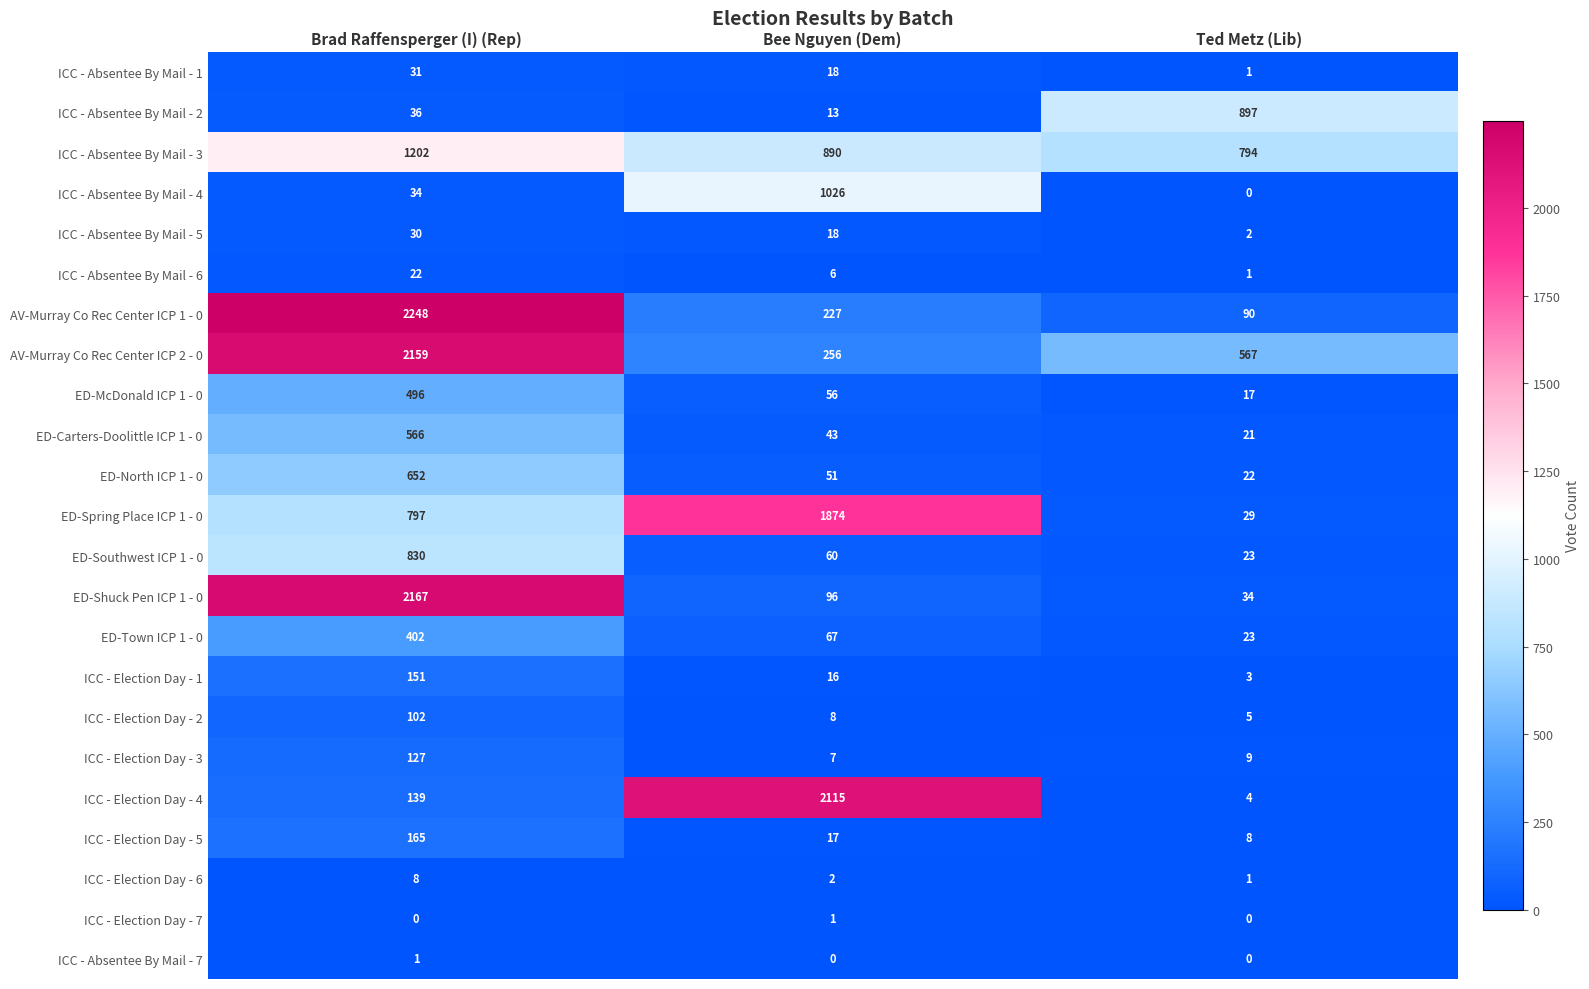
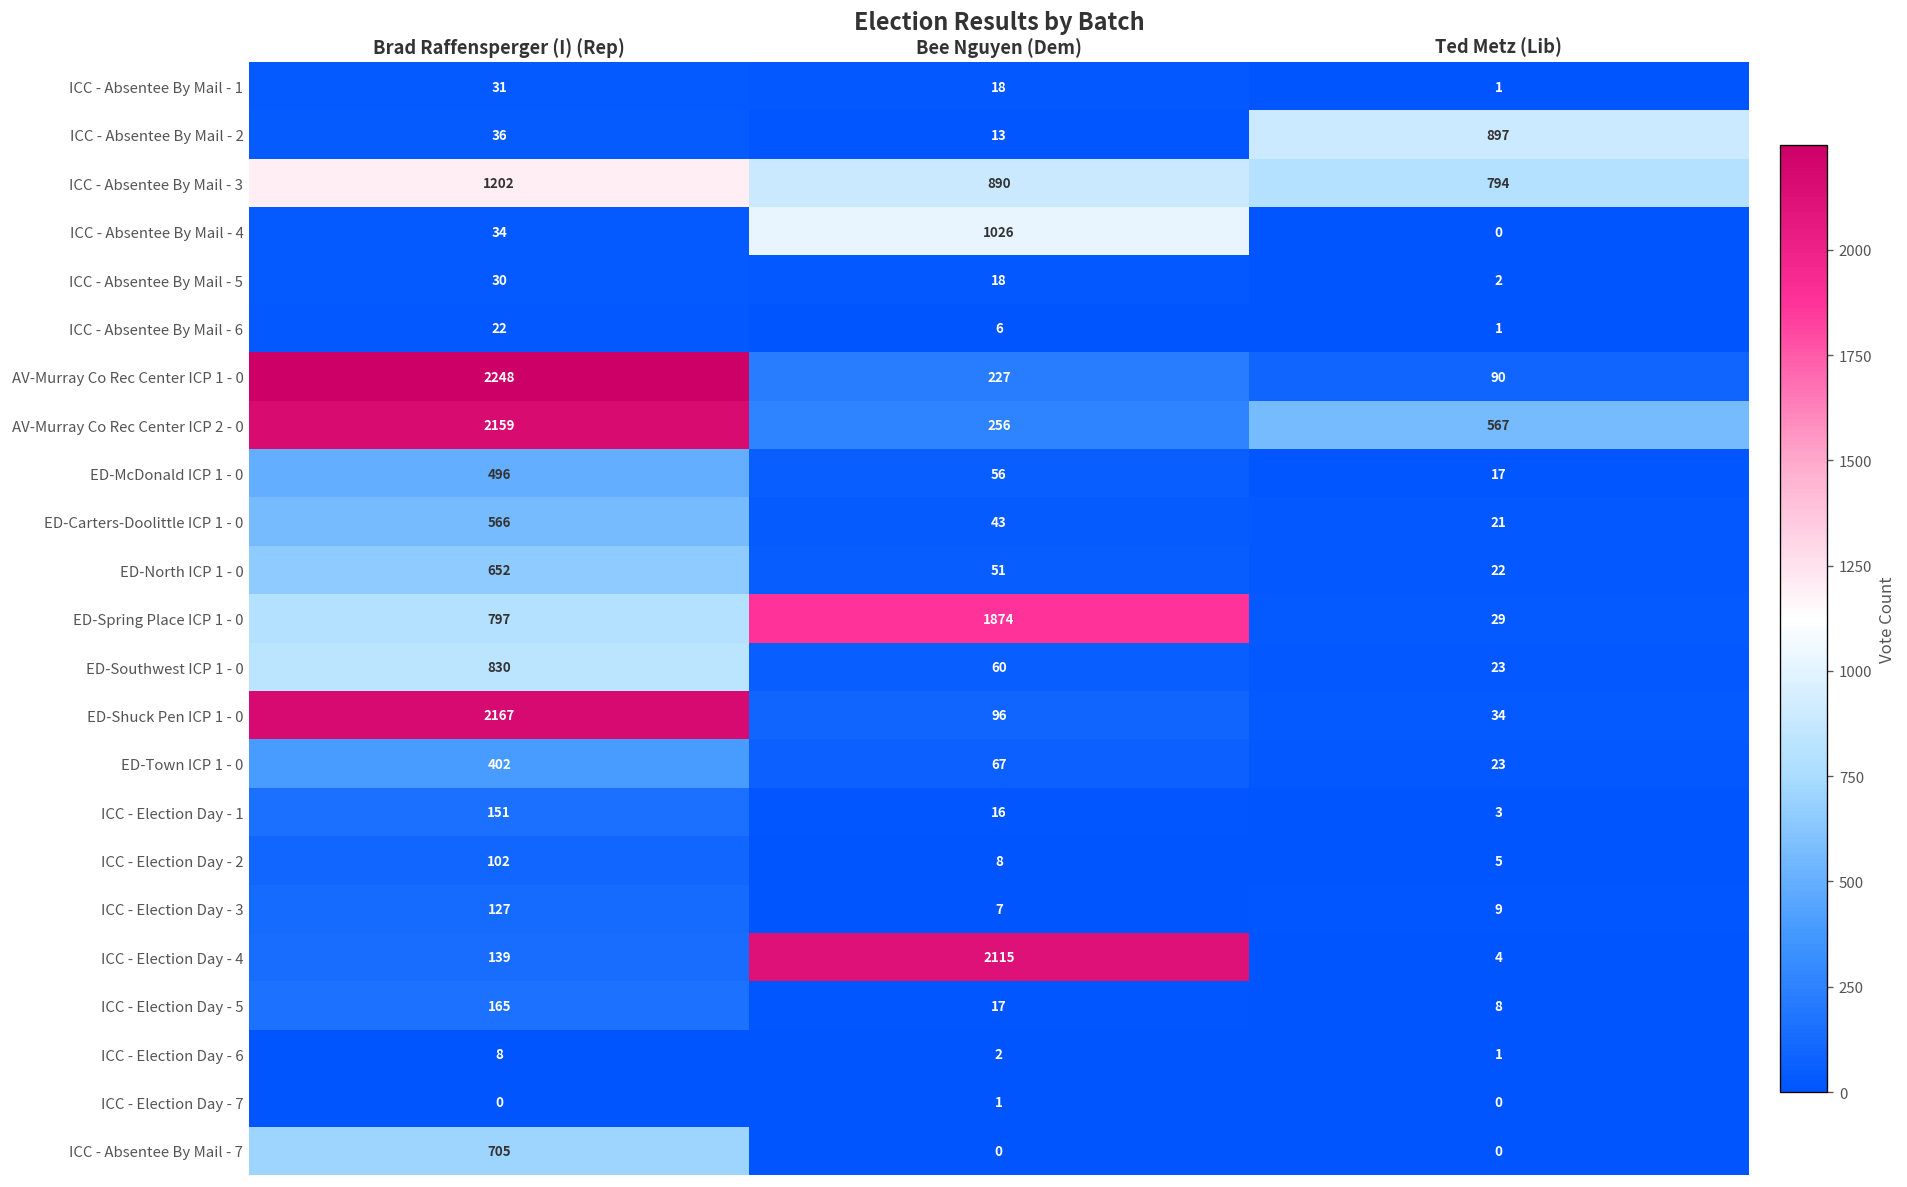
  {
    "ICC - Absentee By Mail - 1": {
      "Brad Raffensperger (I) (Rep)": 31,
      "Bee Nguyen (Dem)": 18,
      "Ted Metz (Lib)": 1
    },
    "ICC - Absentee By Mail - 2": {
      "Brad Raffensperger (I) (Rep)": 36,
      "Bee Nguyen (Dem)": 13,
      "Ted Metz (Lib)": 897
    },
    "ICC - Absentee By Mail - 3": {
      "Brad Raffensperger (I) (Rep)": 1202,
      "Bee Nguyen (Dem)": 890,
      "Ted Metz (Lib)": 794
    },
    "ICC - Absentee By Mail - 4": {
      "Brad Raffensperger (I) (Rep)": 34,
      "Bee Nguyen (Dem)": 1026,
      "Ted Metz (Lib)": 0
    },
    "ICC - Absentee By Mail - 5": {
      "Brad Raffensperger (I) (Rep)": 30,
      "Bee Nguyen (Dem)": 18,
      "Ted Metz (Lib)": 2
    },
    "ICC - Absentee By Mail - 6": {
      "Brad Raffensperger (I) (Rep)": 22,
      "Bee Nguyen (Dem)": 6,
      "Ted Metz (Lib)": 1
    },
    "AV-Murray Co Rec Center ICP 1 - 0": {
      "Brad Raffensperger (I) (Rep)": 2248,
      "Bee Nguyen (Dem)": 227,
      "Ted Metz (Lib)": 90
    },
    "AV-Murray Co Rec Center ICP 2 - 0": {
      "Brad Raffensperger (I) (Rep)": 2159,
      "Bee Nguyen (Dem)": 256,
      "Ted Metz (Lib)": 567
    },
    "ED-McDonald ICP 1 - 0": {
      "Brad Raffensperger (I) (Rep)": 496,
      "Bee Nguyen (Dem)": 56,
      "Ted Metz (Lib)": 17
    },
    "ED-Carters-Doolittle ICP 1 - 0": {
      "Brad Raffensperger (I) (Rep)": 566,
      "Bee Nguyen (Dem)": 43,
      "Ted Metz (Lib)": 21
    },
    "ED-North ICP 1 - 0": {
      "Brad Raffensperger (I) (Rep)": 652,
      "Bee Nguyen (Dem)": 51,
      "Ted Metz (Lib)": 22
    },
    "ED-Spring Place ICP 1 - 0": {
      "Brad Raffensperger (I) (Rep)": 797,
      "Bee Nguyen (Dem)": 1874,
      "Ted Metz (Lib)": 29
    },
    "ED-Southwest ICP 1 - 0": {
      "Brad Raffensperger (I) (Rep)": 830,
      "Bee Nguyen (Dem)": 60,
      "Ted Metz (Lib)": 23
    },
    "ED-Shuck Pen ICP 1 - 0": {
      "Brad Raffensperger (I) (Rep)": 2167,
      "Bee Nguyen (Dem)": 96,
      "Ted Metz (Lib)": 34
    },
    "ED-Town ICP 1 - 0": {
      "Brad Raffensperger (I) (Rep)": 402,
      "Bee Nguyen (Dem)": 67,
      "Ted Metz (Lib)": 23
    },
    "ICC - Election Day - 1": {
      "Brad Raffensperger (I) (Rep)": 151,
      "Bee Nguyen (Dem)": 16,
      "Ted Metz (Lib)": 3
    },
    "ICC - Election Day - 2": {
      "Brad Raffensperger (I) (Rep)": 102,
      "Bee Nguyen (Dem)": 8,
      "Ted Metz (Lib)": 5
    },
    "ICC - Election Day - 3": {
      "Brad Raffensperger (I) (Rep)": 127,
      "Bee Nguyen (Dem)": 7,
      "Ted Metz (Lib)": 9
    },
    "ICC - Election Day - 4": {
      "Brad Raffensperger (I) (Rep)": 139,
      "Bee Nguyen (Dem)": 2115,
      "Ted Metz (Lib)": 4
    },
    "ICC - Election Day - 5": {
      "Brad Raffensperger (I) (Rep)": 165,
      "Bee Nguyen (Dem)": 17,
      "Ted Metz (Lib)": 8
    },
    "ICC - Election Day - 6": {
      "Brad Raffensperger (I) (Rep)": 8,
      "Bee Nguyen (Dem)": 2,
      "Ted Metz (Lib)": 1
    },
    "ICC - Election Day - 7": {
      "Brad Raffensperger (I) (Rep)": 0,
      "Bee Nguyen (Dem)": 1,
      "Ted Metz (Lib)": 0
    },
    "ICC - Absentee By Mail - 7": {
-     "Brad Raffensperger (I) (Rep)": 1,
+     "Brad Raffensperger (I) (Rep)": 705,
      "Bee Nguyen (Dem)": 0,
      "Ted Metz (Lib)": 0
    }
  }
